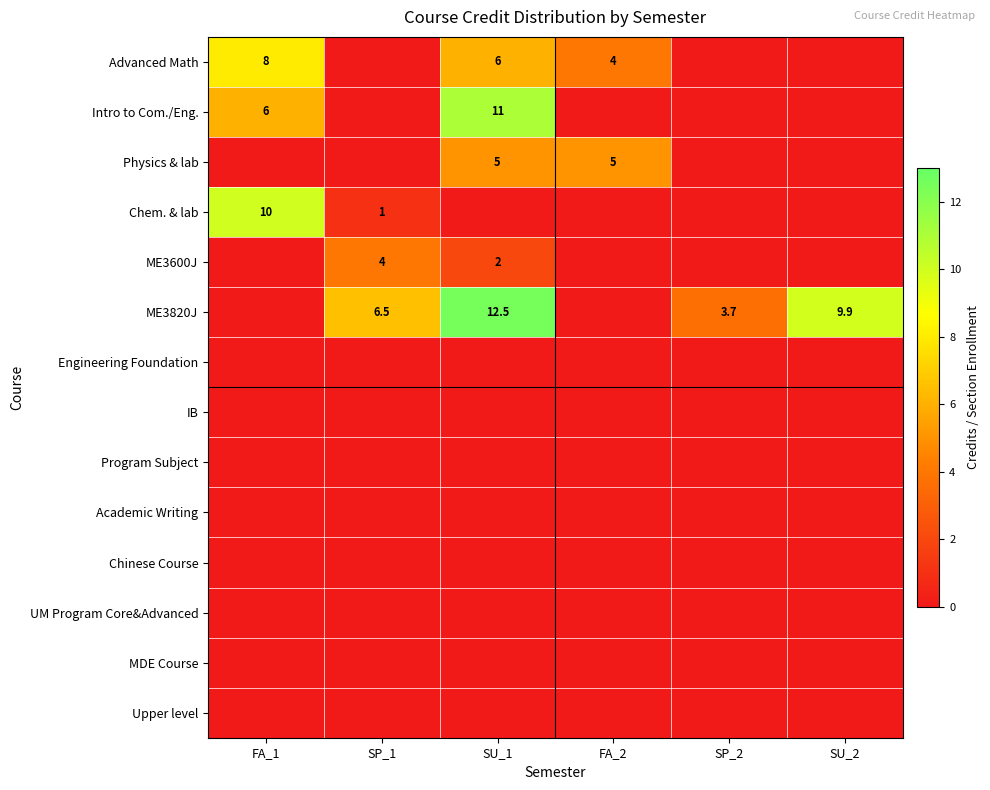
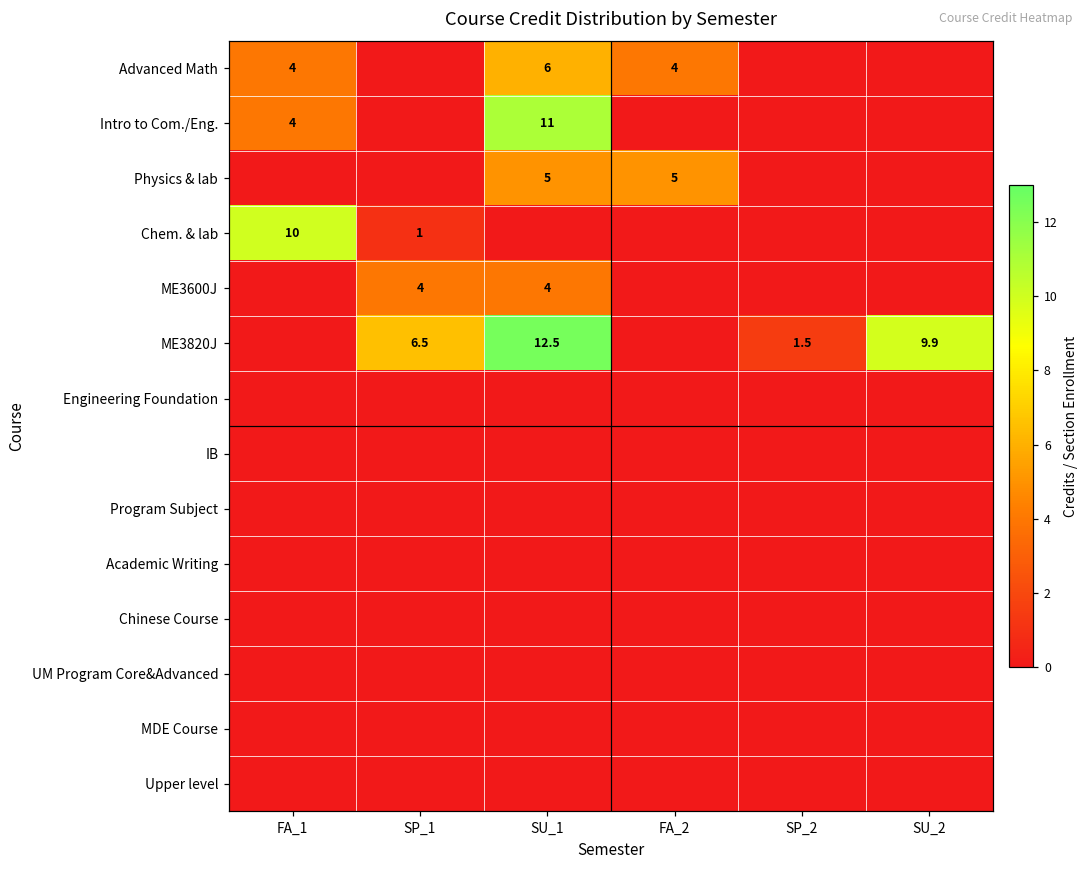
  {
    "Advanced Math": {
-     "FA_1": 8,
+     "FA_1": 4,
      "SU_1": 6,
      "FA_2": 4
    },
    "Intro to Com./Eng.": {
-     "FA_1": 6,
+     "FA_1": 4,
      "SU_1": 11
    },
    "Physics & lab": {
      "SU_1": 5,
      "FA_2": 5
    },
    "Chem. & lab": {
      "FA_1": 10,
      "SP_1": 1
    },
    "ME3600J": {
      "SP_1": 4,
-     "SU_1": 2
+     "SU_1": 4
    },
    "ME3820J": {
      "SP_1": 6.5,
      "SU_1": 12.5,
-     "SP_2": 3.7,
+     "SP_2": 1.5,
      "SU_2": 9.9
    }
  }
